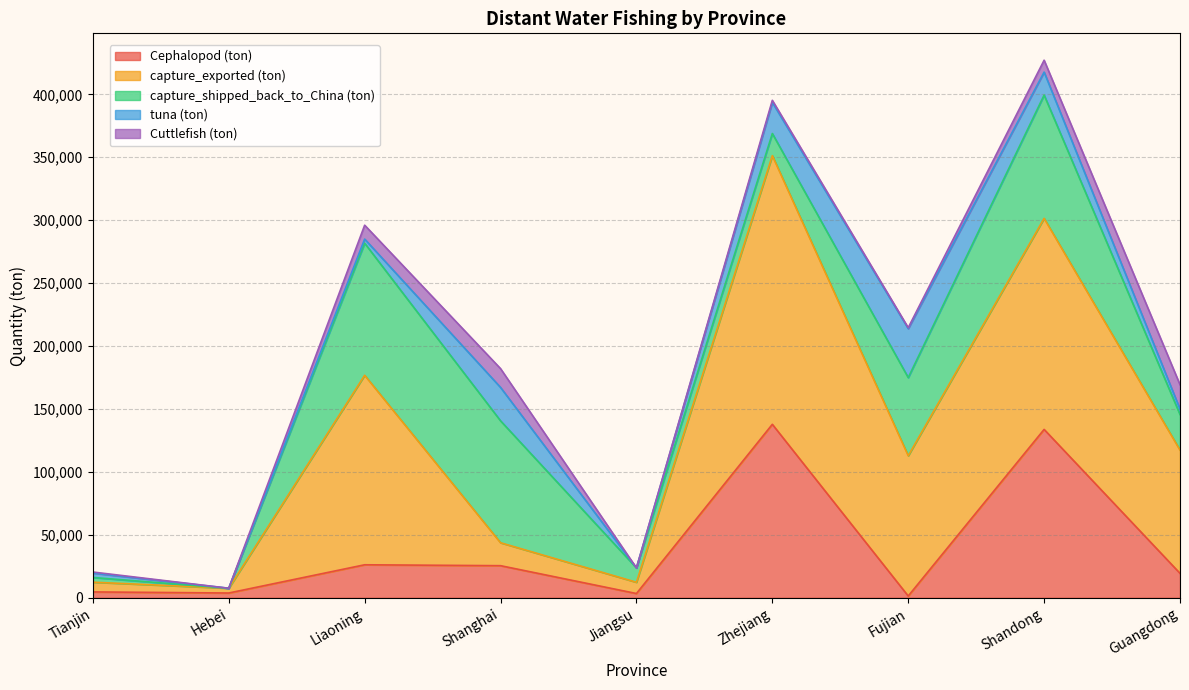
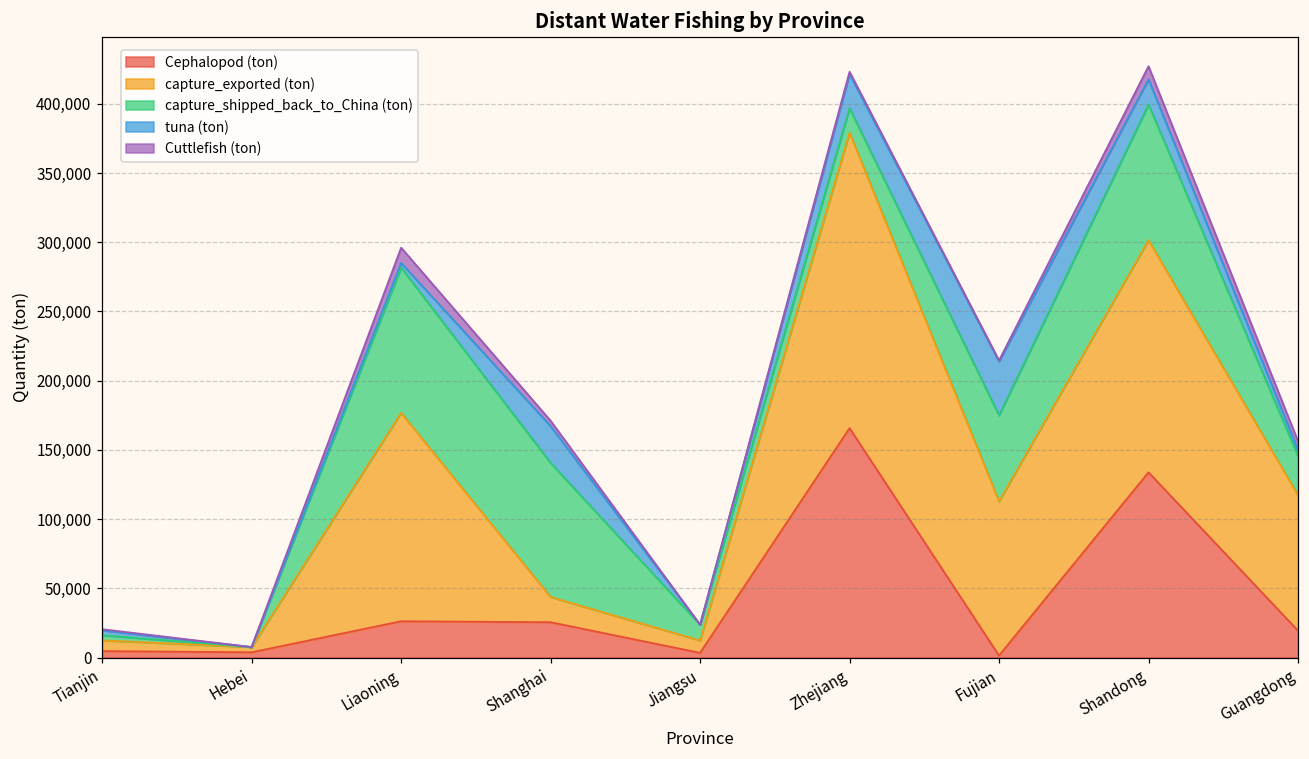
  {
    "Cephalopod (ton)": {
      "Tianjin": "5,000",
      "Hebei": "4,000",
      "Liaoning": "26,000",
      "Shanghai": "26,000",
      "Jiangsu": "3,000",
-     "Zhejiang": "138,000",
+     "Zhejiang": "166,000",
      "Fujian": "1,000",
      "Shandong": "134,000",
      "Guangdong": "19,000"
    },
    "capture_exported (ton)": {
      "Tianjin": "8,000",
      "Liaoning": "151,000",
      "Shanghai": "18,000",
      "Jiangsu": "9,000",
      "Zhejiang": "213,000",
      "Fujian": "111,000",
      "Shandong": "168,000",
      "Guangdong": "98,000"
    },
    "capture_shipped_back_to_China (ton)": {
      "Tianjin": "4,000",
      "Liaoning": "105,000",
      "Shanghai": "97,000",
      "Zhejiang": "18,000",
      "Fujian": "62,000",
      "Shandong": "98,000",
      "Guangdong": "28,000"
    },
    "tuna (ton)": {
      "Liaoning": "3,000",
      "Shanghai": "27,000",
      "Shandong": "18,000",
      "Guangdong": "4,000"
    },
    "Cuttlefish (ton)": {
      "Liaoning": "11,000",
-     "Shanghai": "15,000",
+     "Shanghai": "4,000",
      "Shandong": "9,000",
-     "Guangdong": "19,000"
+     "Guangdong": "6,000"
    }
  }
